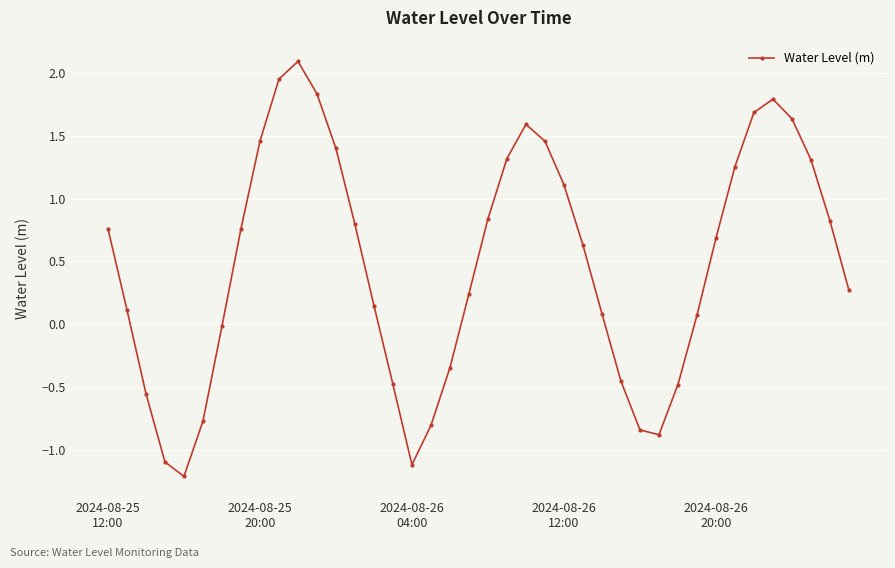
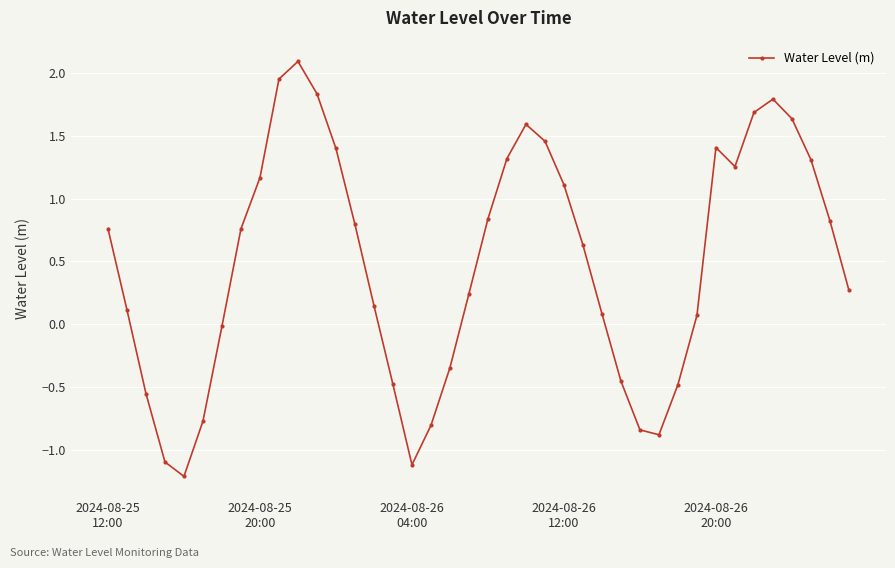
  {
    "2024-08-25 12:00": 0.76,
-   "2024-08-25 20:00": 1.46,
+   "2024-08-25 20:00": 1.17,
    "2024-08-26 04:00": -1.12,
    "2024-08-26 12:00": 1.11,
-   "2024-08-26 20:00": 0.68
+   "2024-08-26 20:00": 1.41
  }
